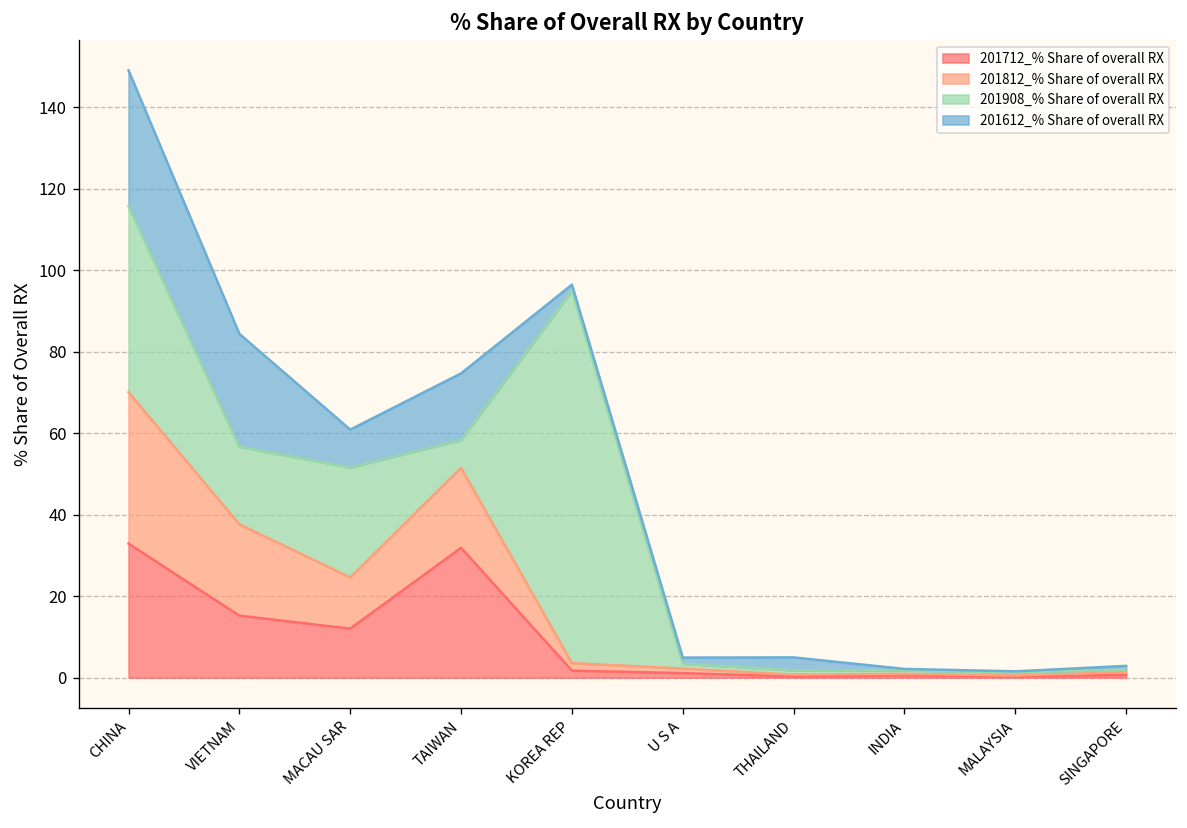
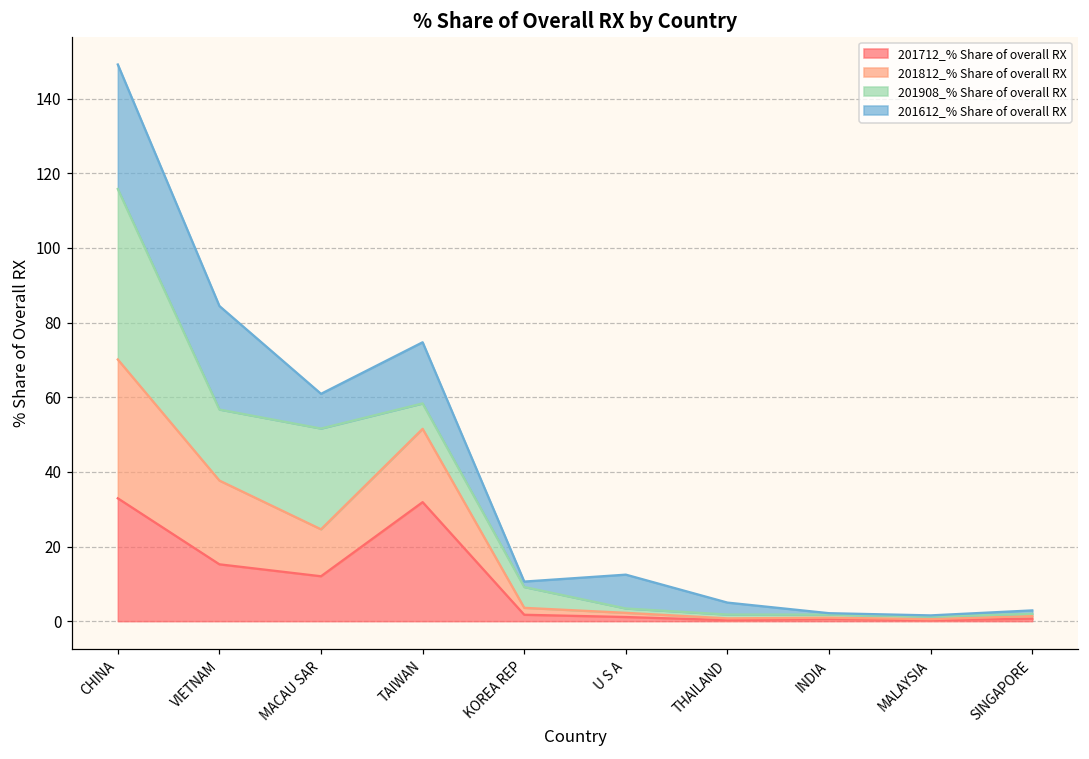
  {
    "201908_% Share of overall RX": {
      "CHINA": 46,
      "VIETNAM": 19,
      "MACAU SAR": 27,
      "TAIWAN": 7,
-     "KOREA REP": 91,
+     "KOREA REP": 6,
      "U S A": 1,
      "THAILAND": 1
    },
    "201612_% Share of overall RX": {
      "CHINA": 33,
      "VIETNAM": 28,
      "MACAU SAR": 9,
      "TAIWAN": 16,
      "KOREA REP": 1,
-     "U S A": 2,
+     "U S A": 9,
      "THAILAND": 3,
      "SINGAPORE": 1
    }
  }
